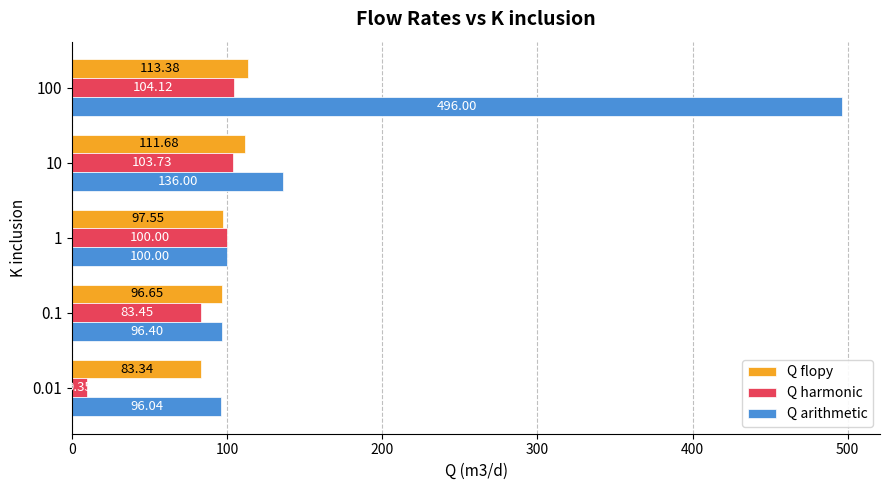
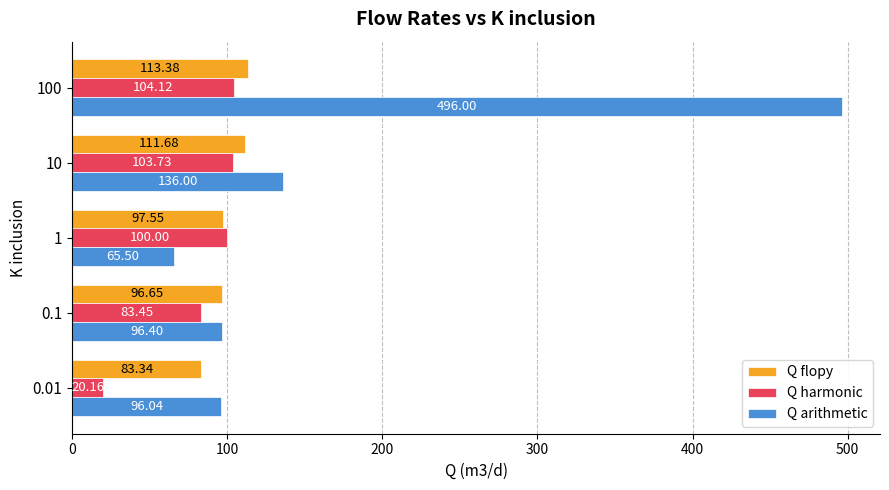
  {
    "Q flopy": {
      "100": 113.38,
      "10": 111.68,
      "1": 97.55,
      "0.1": 96.65,
      "0.01": 83.34
    },
    "Q harmonic": {
      "100": 104.12,
      "10": 103.73,
      "1": 100.00,
      "0.1": 83.45,
-     "0.01": 9.35
+     "0.01": 20.16
    },
    "Q arithmetic": {
      "100": 496.00,
      "10": 136.00,
-     "1": 100.00,
+     "1": 65.50,
      "0.1": 96.40,
      "0.01": 96.04
    }
  }
